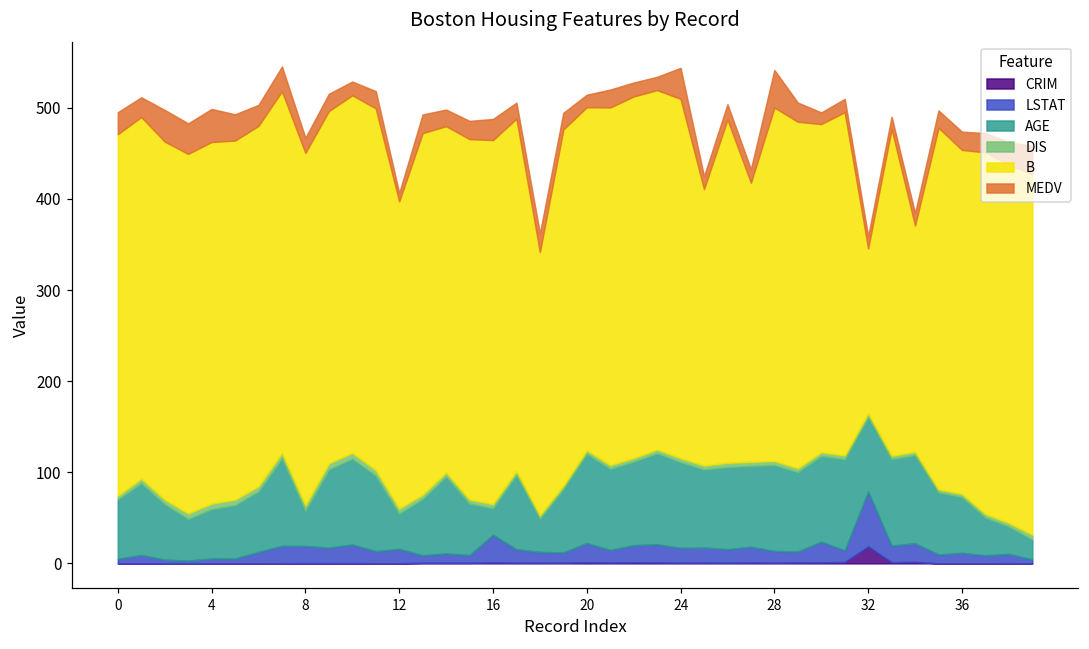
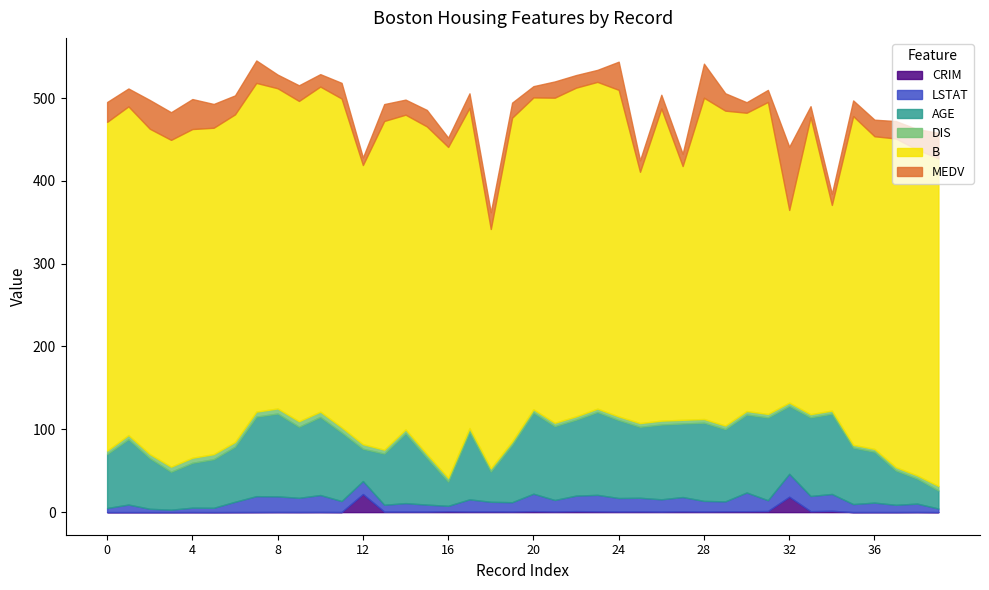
  {
    "CRIM": {
-     "12": 0,
+     "12": 20,
      "32": 20
    },
    "LSTAT": {
      "4": 10,
      "8": 20,
      "12": 20,
-     "16": 30,
+     "16": 10,
      "20": 20,
      "24": 20,
      "28": 10,
-     "32": 60,
+     "32": 30,
      "36": 10
    },
    "AGE": {
      "4": 50,
-     "8": 40,
+     "8": 100,
      "12": 40,
      "16": 30,
      "20": 100,
      "24": 90,
      "28": 90,
      "32": 80,
      "36": 60
    },
    "DIS": {
      "4": 10,
      "8": 10,
      "12": 10,
      "16": 0,
      "20": 0,
      "24": 0,
      "28": 0,
      "32": 0,
      "36": 0
    },
    "B": {
      "4": 400,
      "8": 390,
      "12": 340,
      "16": 400,
      "20": 380,
      "24": 390,
      "28": 390,
-     "32": 180,
+     "32": 230,
      "36": 380
    },
    "MEDV": {
      "4": 40,
      "8": 20,
      "12": 10,
-     "16": 20,
+     "16": 10,
      "20": 10,
      "24": 30,
      "28": 40,
-     "32": 10,
+     "32": 80,
      "36": 20
    }
  }
